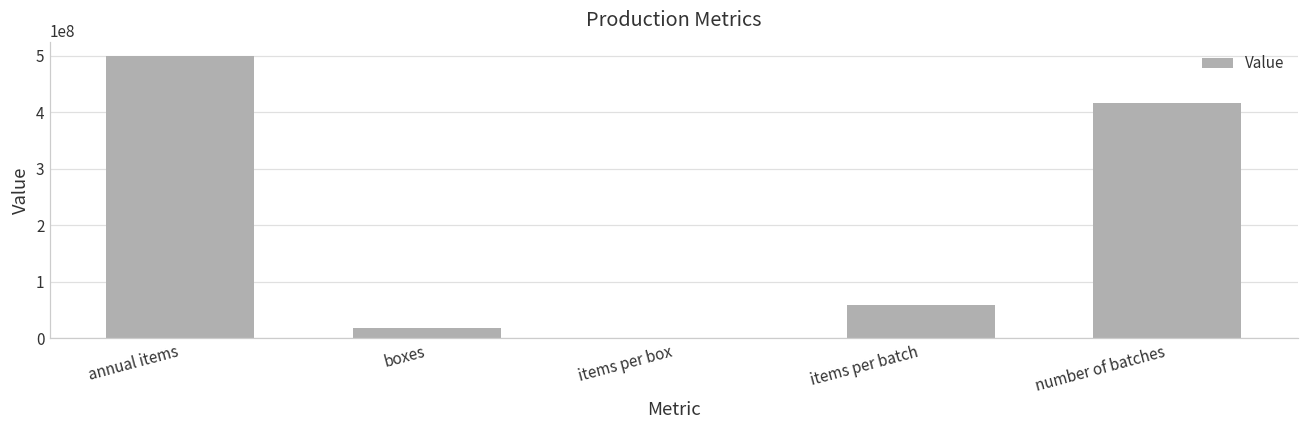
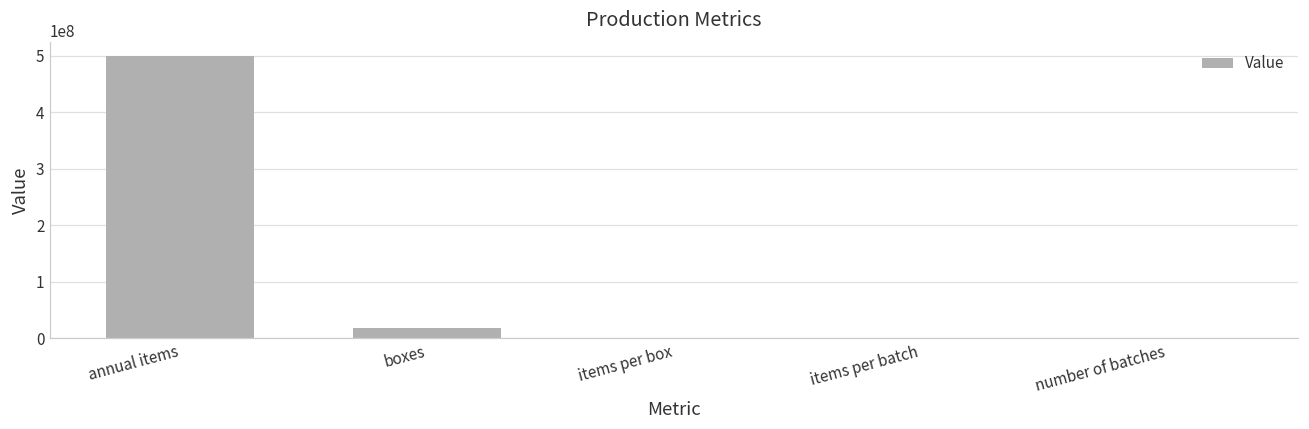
  {
    "annual items": 500000000,
    "boxes": 20000000,
-   "items per batch": 60000000,
-   "number of batches": 420000000
+   "items per batch": 0,
+   "number of batches": 0
  }
